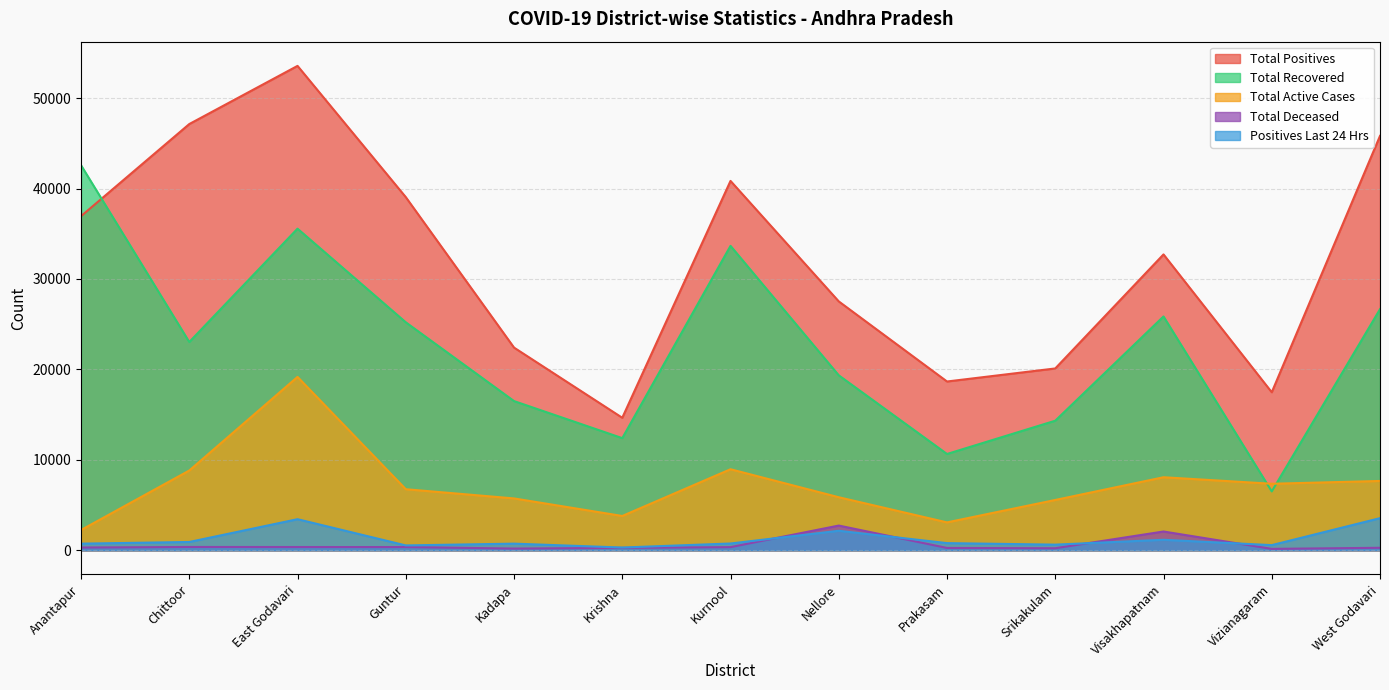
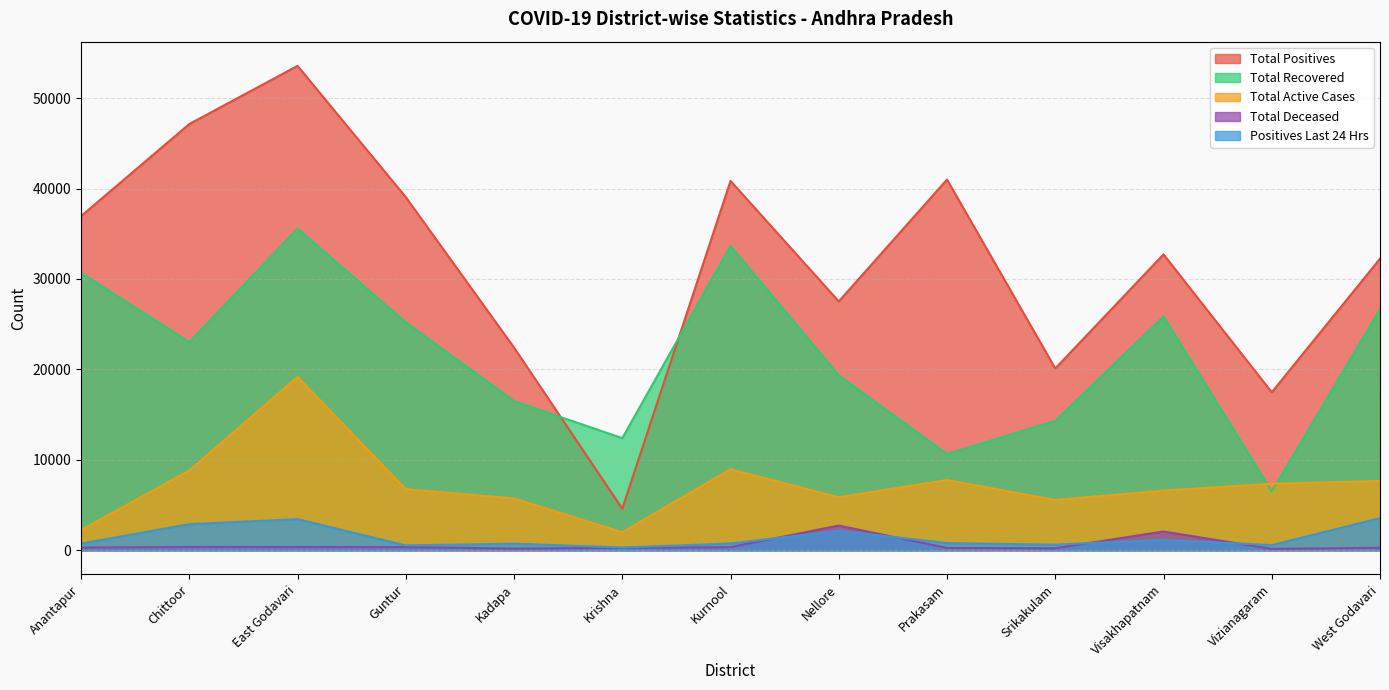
  {
    "Total Positives": {
      "Anantapur": 37000,
      "Chittoor": 47000,
      "East Godavari": 54000,
      "Guntur": 39000,
      "Kadapa": 22000,
-     "Krishna": 15000,
+     "Krishna": 5000,
      "Kurnool": 41000,
      "Nellore": 28000,
-     "Prakasam": 19000,
+     "Prakasam": 41000,
      "Srikakulam": 20000,
      "Visakhapatnam": 33000,
      "Vizianagaram": 17000,
-     "West Godavari": 46000
+     "West Godavari": 32000
    },
    "Total Recovered": {
-     "Anantapur": 43000,
+     "Anantapur": 31000,
      "Chittoor": 23000,
      "East Godavari": 36000,
      "Guntur": 25000,
      "Kadapa": 16000,
      "Krishna": 12000,
      "Kurnool": 34000,
      "Nellore": 19000,
      "Prakasam": 11000,
      "Srikakulam": 14000,
      "Visakhapatnam": 26000,
      "Vizianagaram": 7000,
      "West Godavari": 27000
    },
    "Total Active Cases": {
      "Anantapur": 2000,
      "Chittoor": 9000,
      "East Godavari": 19000,
      "Guntur": 7000,
      "Kadapa": 6000,
-     "Krishna": 4000,
+     "Krishna": 2000,
      "Kurnool": 9000,
      "Nellore": 6000,
-     "Prakasam": 3000,
+     "Prakasam": 8000,
      "Srikakulam": 6000,
-     "Visakhapatnam": 8000,
+     "Visakhapatnam": 7000,
      "Vizianagaram": 7000,
      "West Godavari": 8000
    },
    "Total Deceased": {
      "Anantapur": 0,
      "Chittoor": 0,
      "East Godavari": 0,
      "Kadapa": 0,
      "Kurnool": 0,
      "Nellore": 3000,
      "Prakasam": 0,
      "Srikakulam": 0,
      "Visakhapatnam": 2000,
      "Vizianagaram": 0,
      "West Godavari": 0
    },
    "Positives Last 24 Hrs": {
      "Anantapur": 1000,
-     "Chittoor": 1000,
+     "Chittoor": 3000,
      "East Godavari": 3000,
      "Kadapa": 1000,
      "Kurnool": 1000,
      "Nellore": 2000,
      "Prakasam": 1000,
      "Srikakulam": 1000,
      "Visakhapatnam": 1000,
      "Vizianagaram": 1000,
      "West Godavari": 4000
    }
  }
